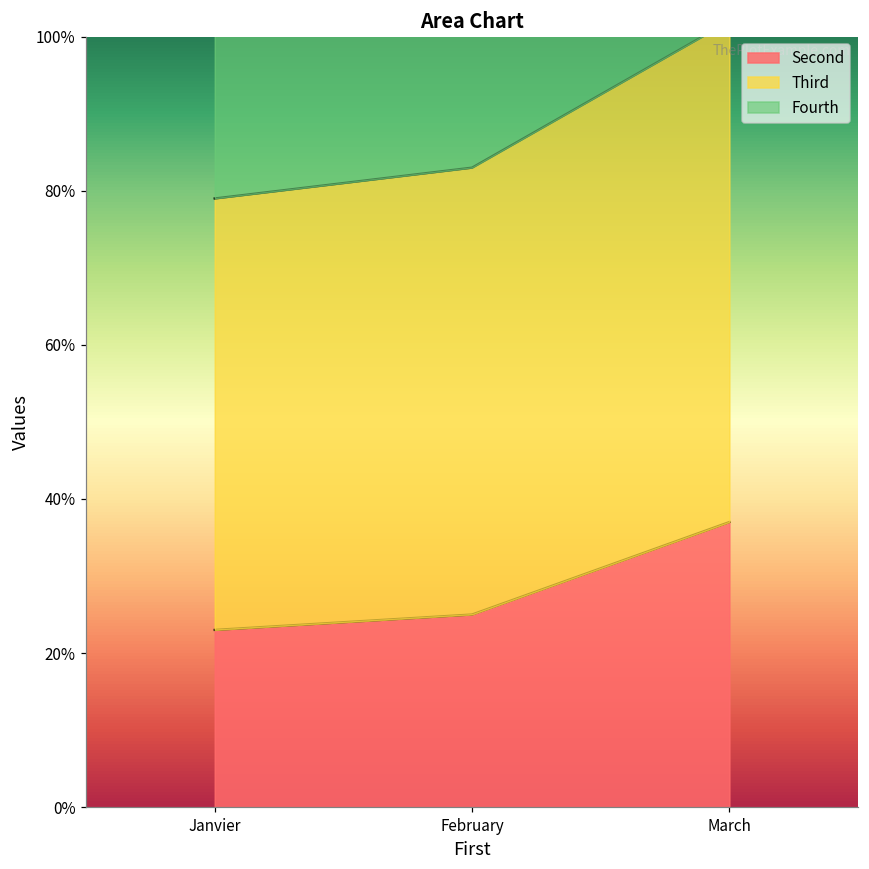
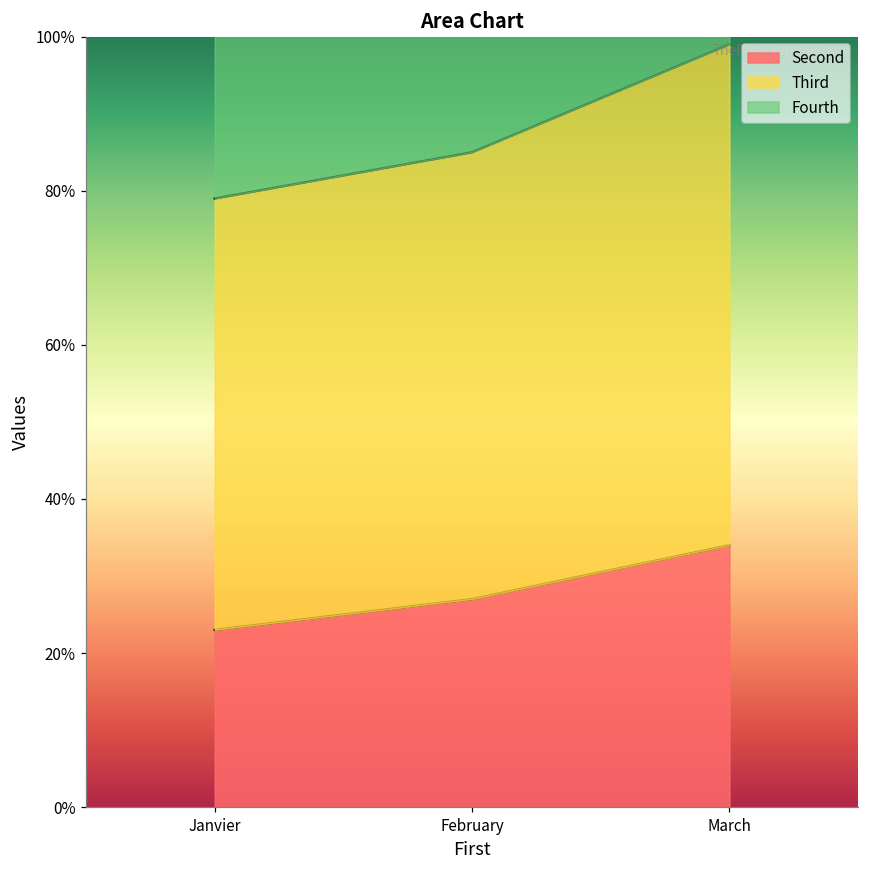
  {
    "Second": {
      "Janvier": "23%",
-     "February": "25%",
-     "March": "37%"
+     "February": "27%",
+     "March": "34%"
    },
    "Third": {
      "Janvier": "56%",
      "February": "58%"
    }
  }
